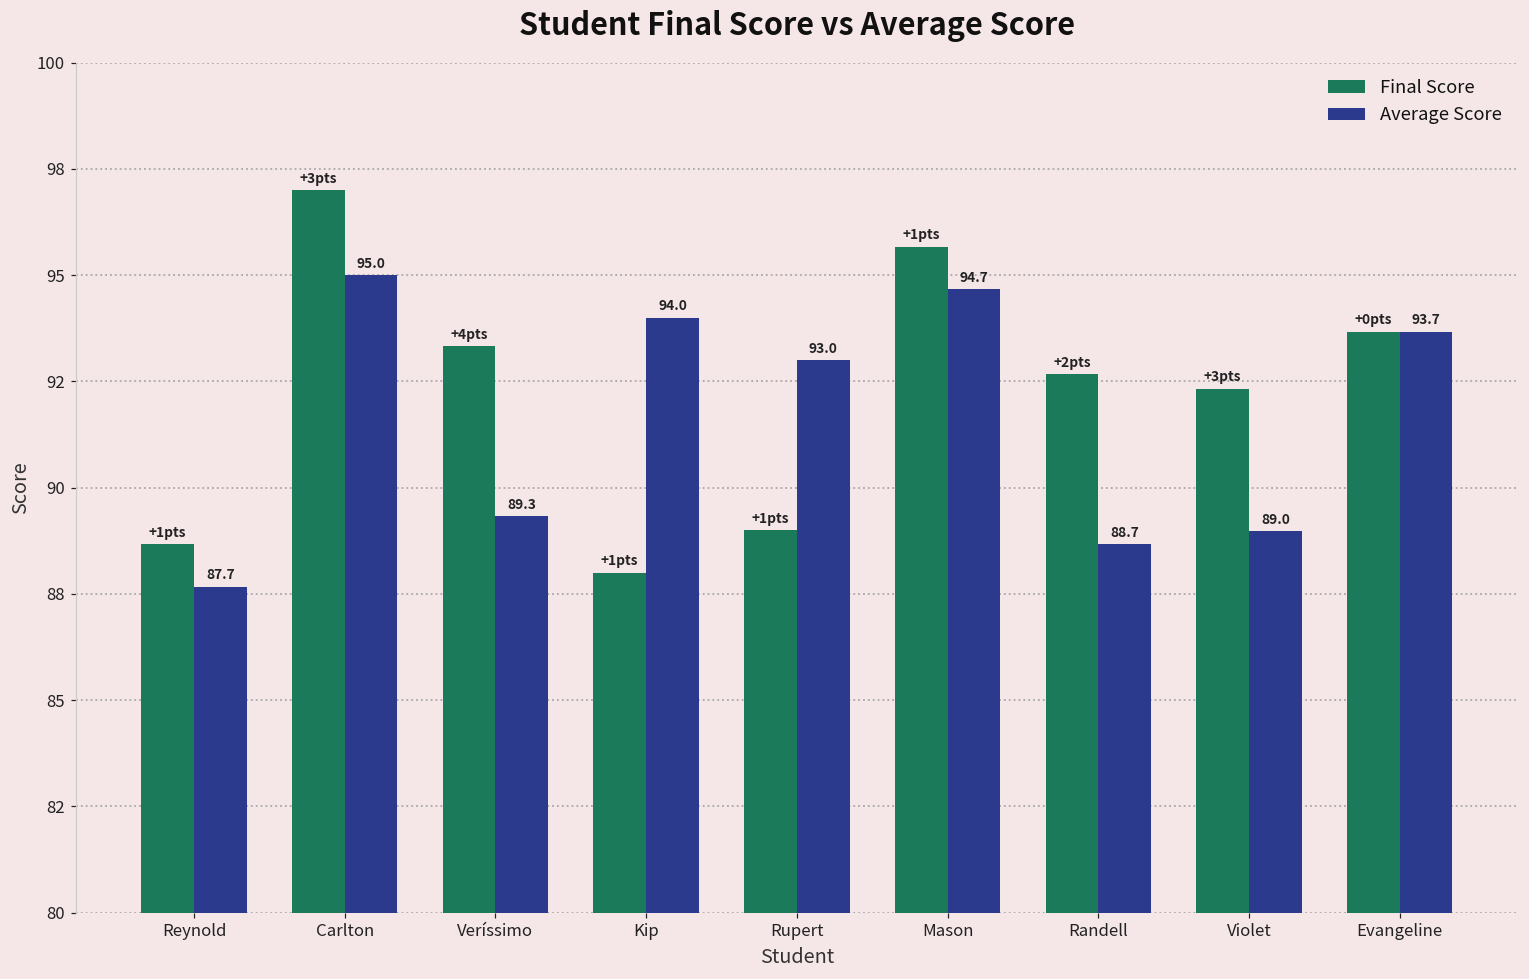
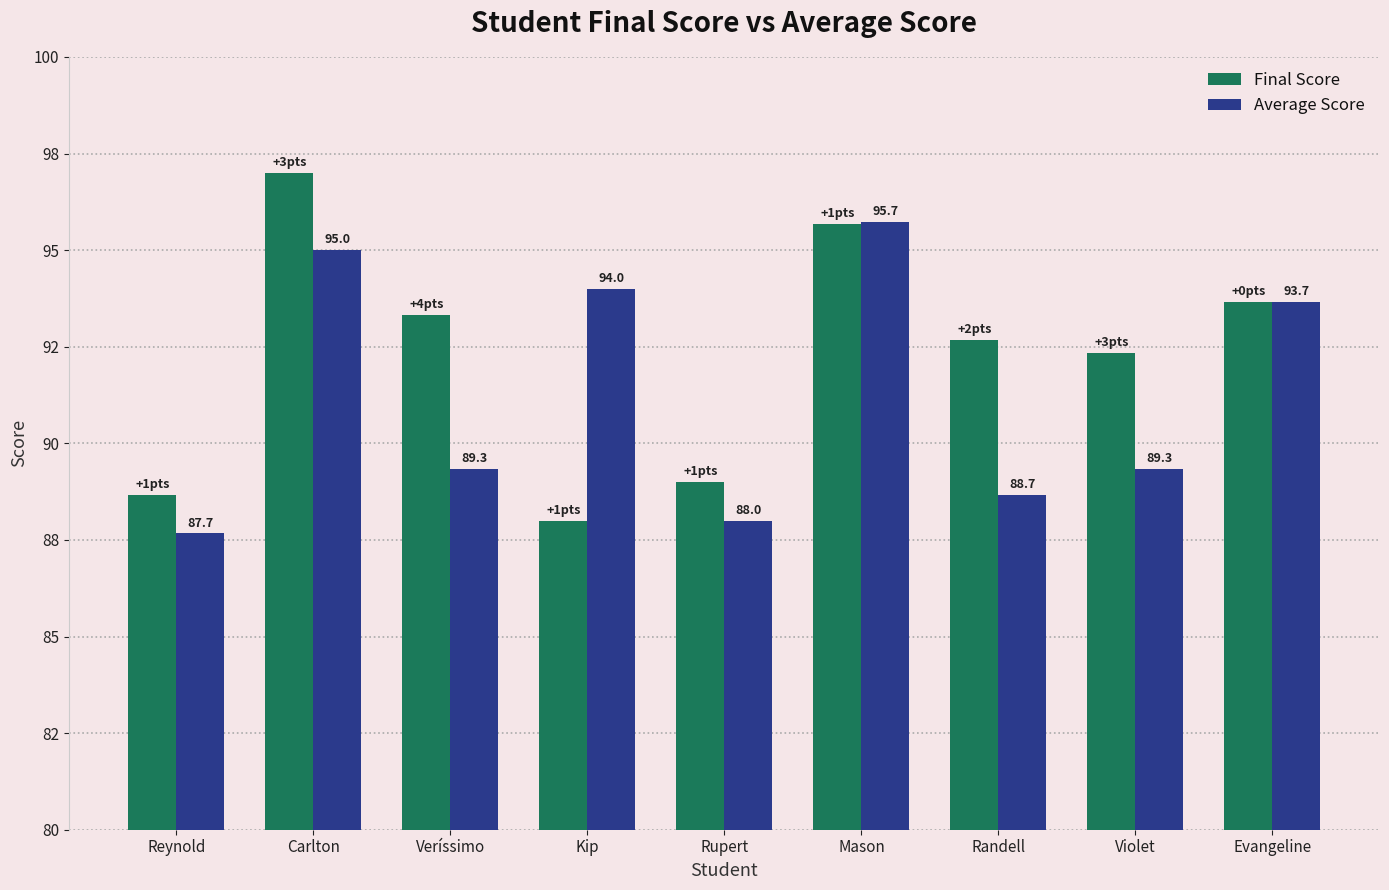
  {
    "Average Score": {
      "Reynold": 87.7,
      "Carlton": 95.0,
      "Veríssimo": 89.3,
      "Kip": 94.0,
-     "Rupert": 93.0,
-     "Mason": 94.7,
+     "Rupert": 88.0,
+     "Mason": 95.7,
      "Randell": 88.7,
-     "Violet": 89.0,
+     "Violet": 89.3,
      "Evangeline": 93.7
    }
  }
